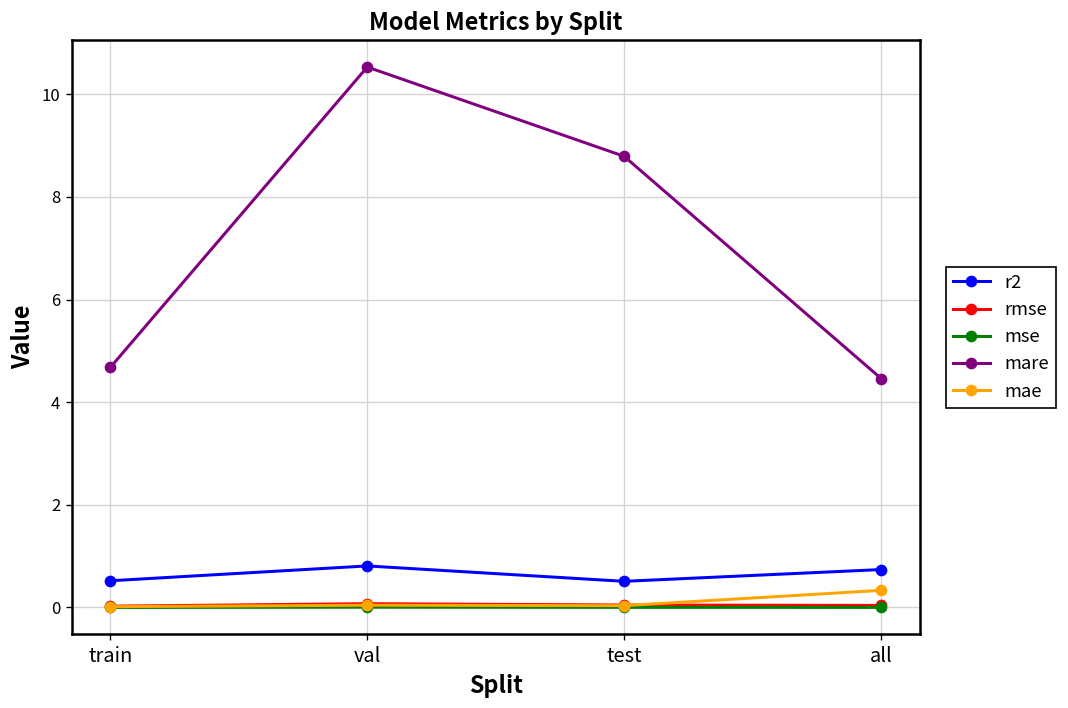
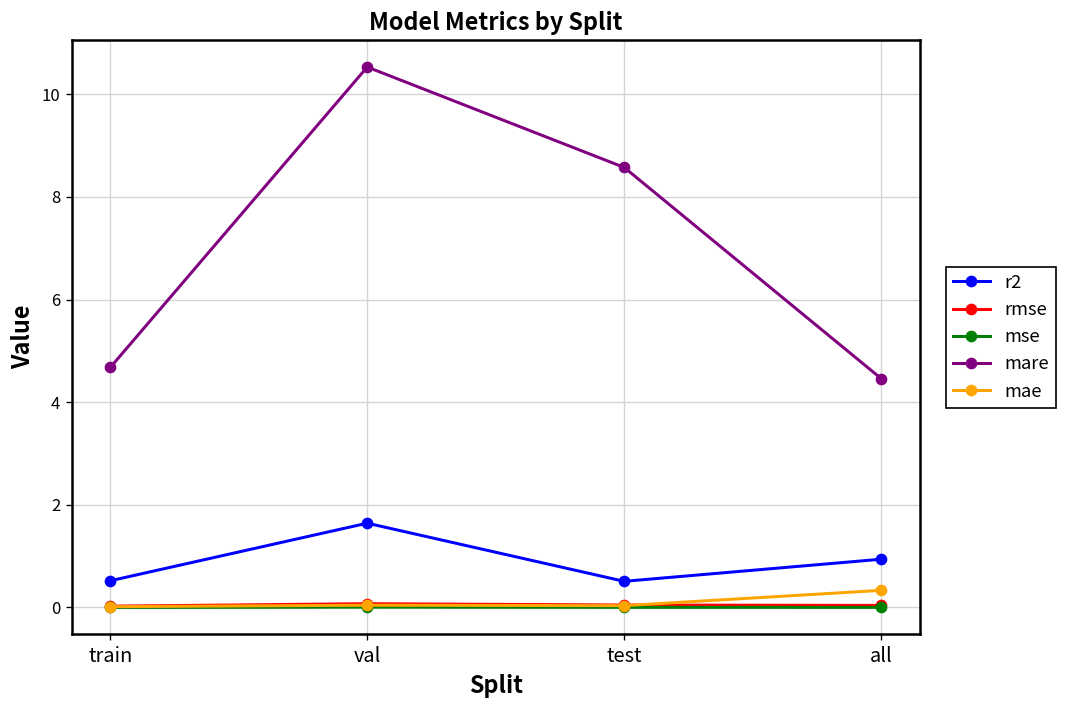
  {
    "r2": {
      "train": 0.5,
-     "val": 0.8,
+     "val": 1.6,
      "test": 0.5,
-     "all": 0.7
+     "all": 0.9
    },
    "mare": {
      "train": 4.7,
      "val": 10.5,
-     "test": 8.8,
+     "test": 8.6,
      "all": 4.5
    },
    "mae": {
      "all": 0.3
    }
  }
